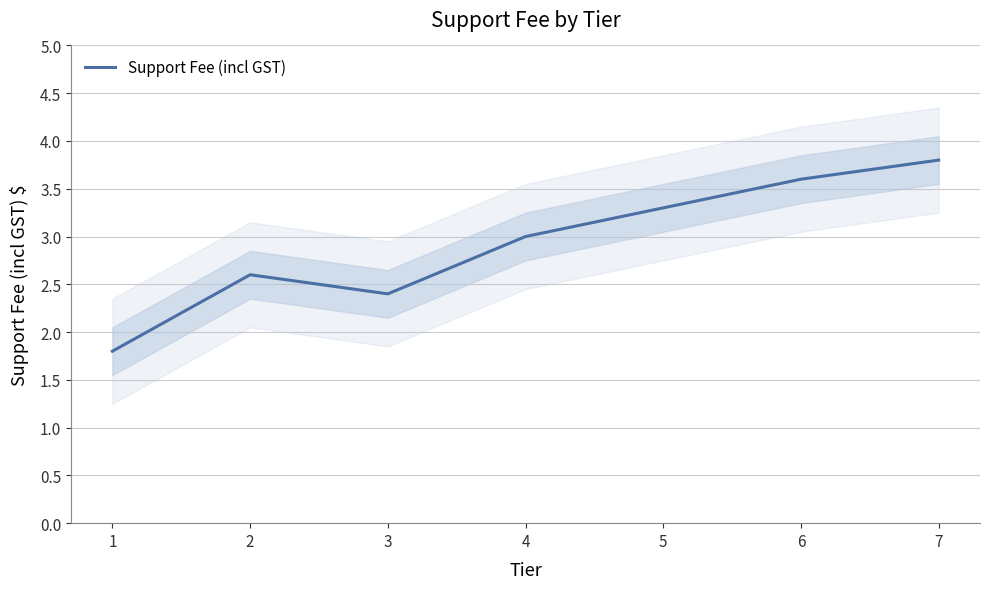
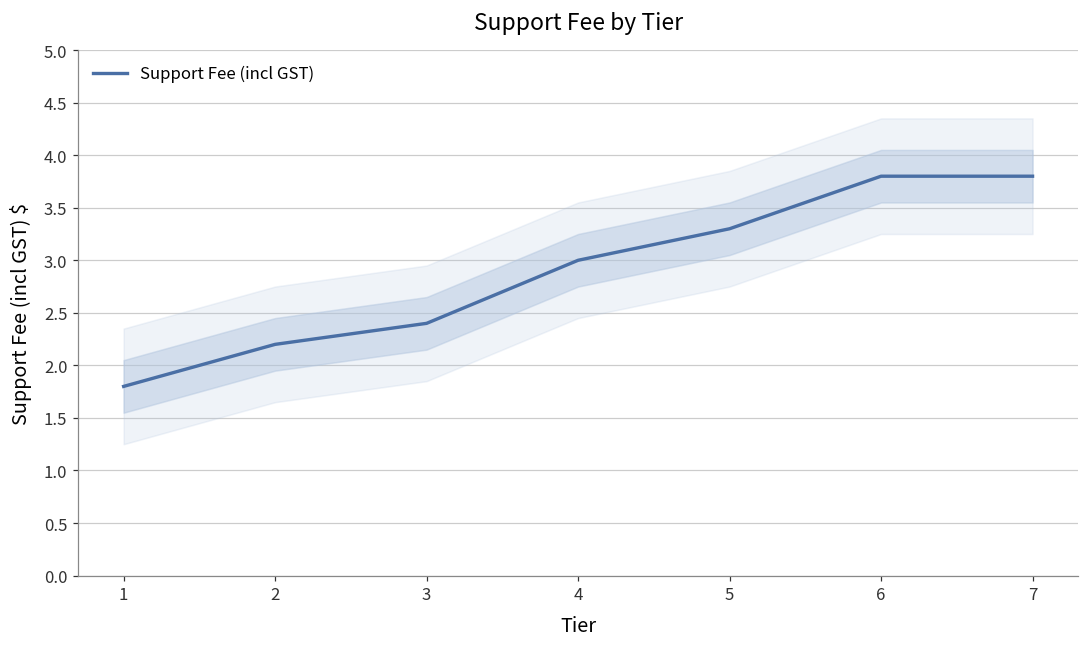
  {
    "Support Fee (incl GST)": {
      "1": 1.8,
-     "2": 2.6,
+     "2": 2.2,
      "3": 2.4,
      "4": 3.0,
      "5": 3.3,
-     "6": 3.6,
+     "6": 3.8,
      "7": 3.8
    }
  }
